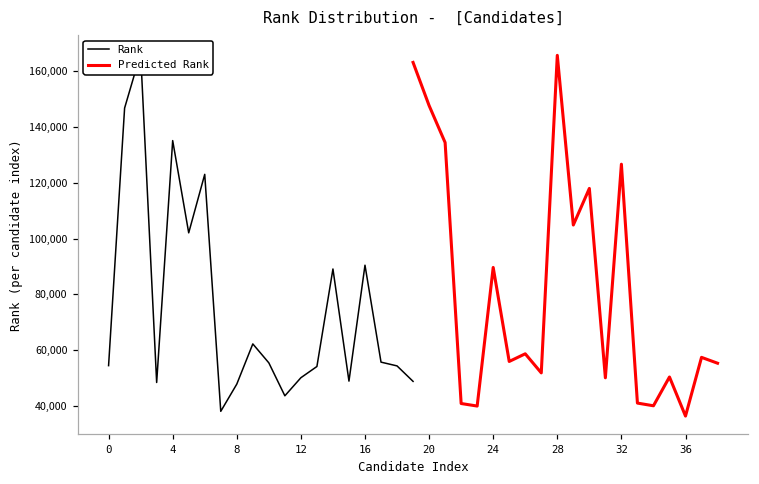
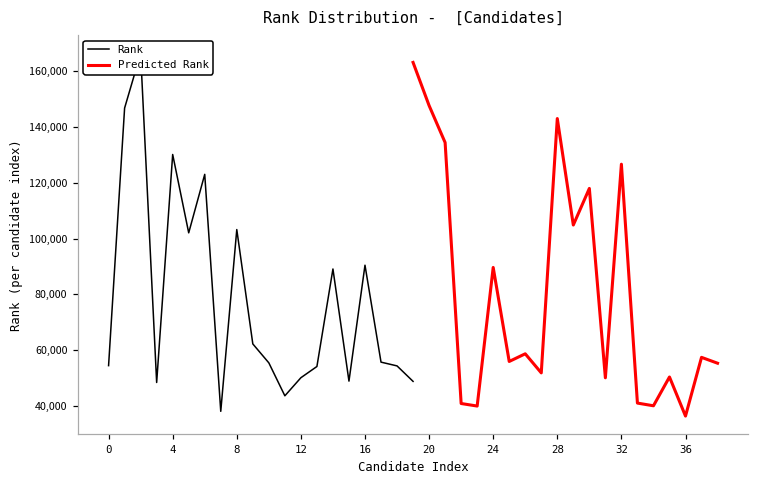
  {
    "Rank": {
      "0": "54,000",
-     "4": "135,000",
-     "8": "48,000",
+     "4": "130,000",
+     "8": "103,000",
      "12": "50,000",
      "16": "90,000"
    },
    "Predicted Rank": {
      "20": "148,000",
      "24": "90,000",
-     "28": "166,000",
+     "28": "143,000",
      "32": "127,000",
      "36": "36,000"
    }
  }
